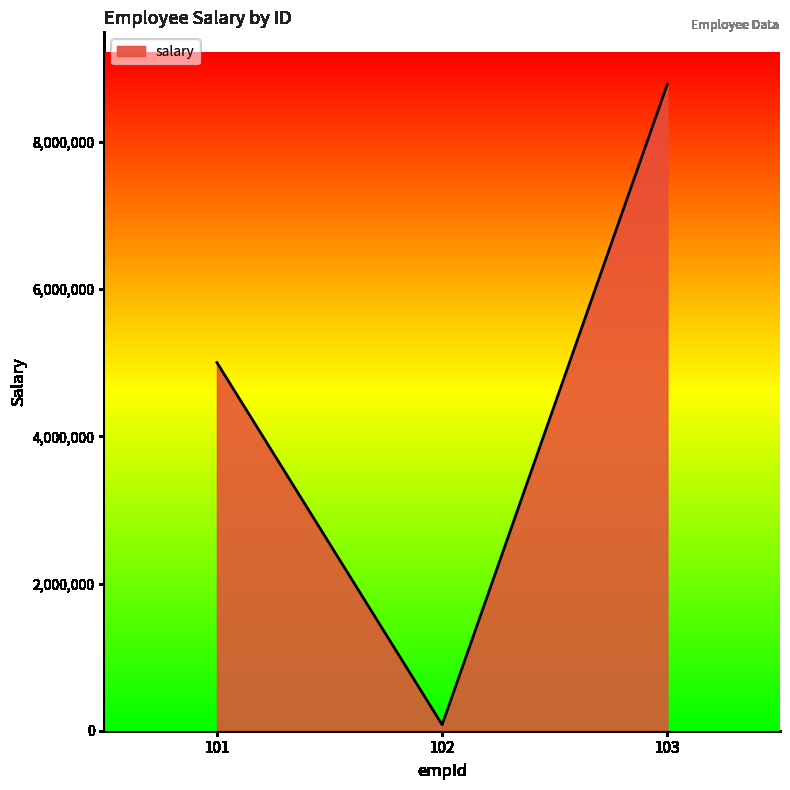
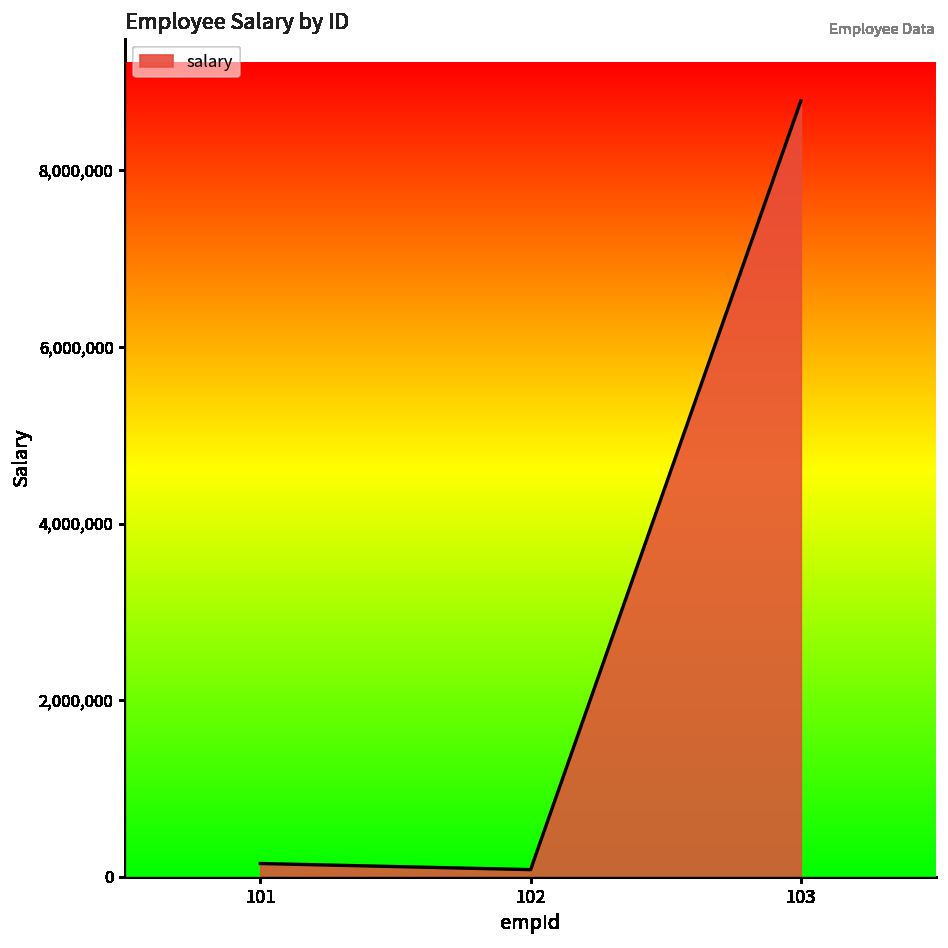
  {
-   "101": "5,000,000",
+   "101": "200,000",
    "102": "100,000",
    "103": "8,800,000"
  }
